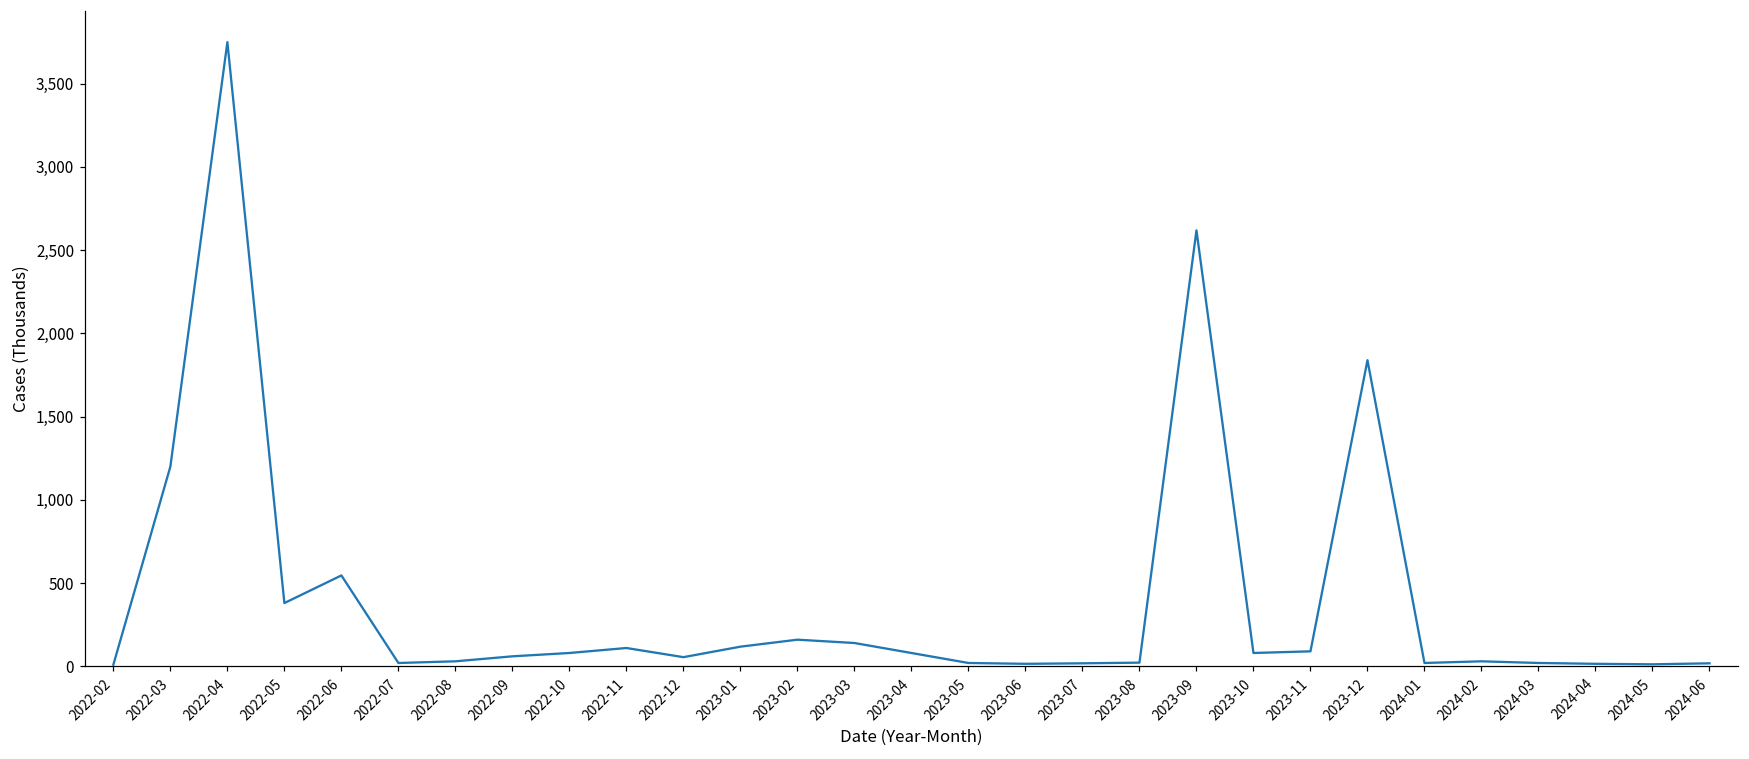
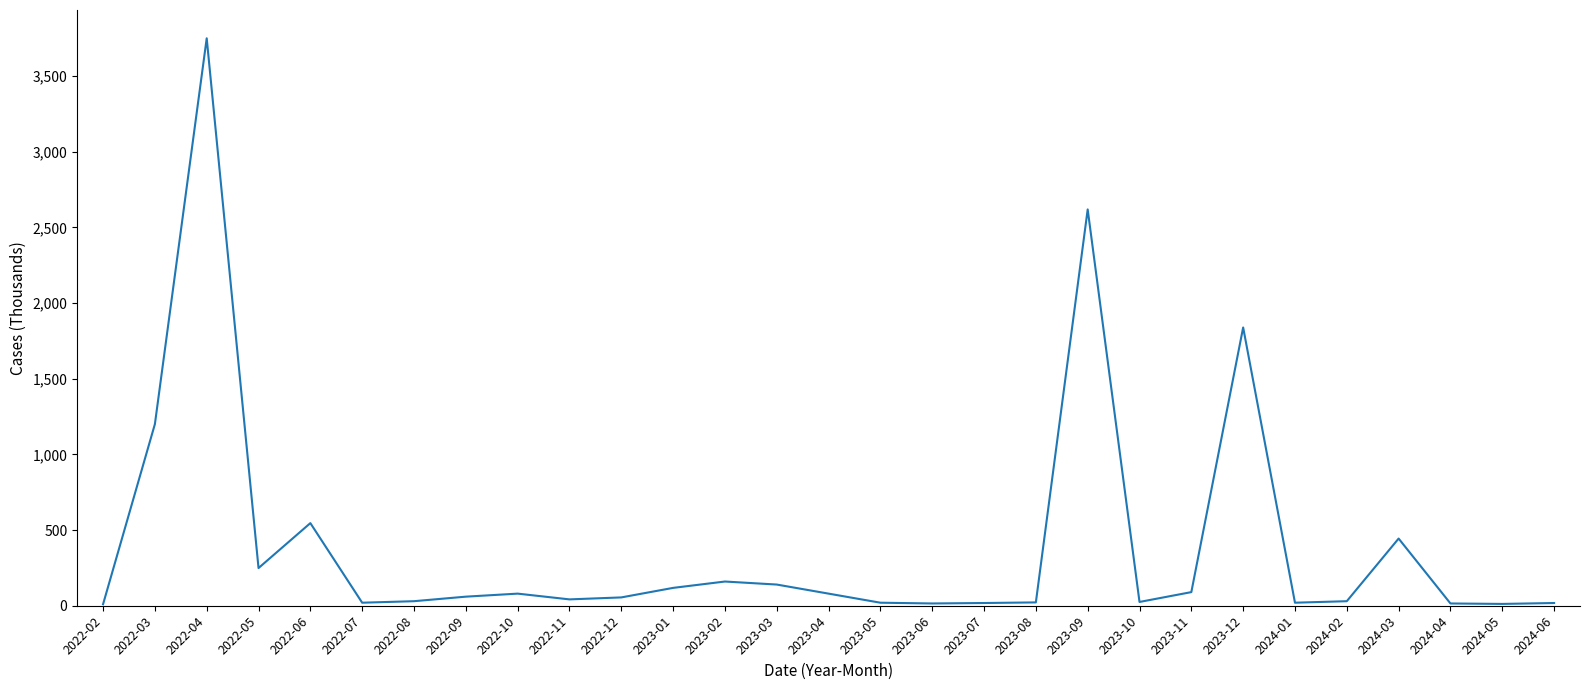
  {
    "2022-02": "10",
    "2022-03": "1,200",
    "2022-04": "3,750",
-   "2022-05": "380",
+   "2022-05": "250",
    "2022-06": "550",
    "2022-07": "20",
    "2022-08": "30",
    "2022-09": "60",
    "2022-10": "80",
-   "2022-11": "110",
+   "2022-11": "40",
    "2022-12": "60",
    "2023-01": "120",
    "2023-02": "160",
    "2023-03": "140",
    "2023-04": "80",
    "2023-05": "20",
    "2023-06": "20",
    "2023-07": "20",
    "2023-08": "20",
    "2023-09": "2,620",
-   "2023-10": "80",
+   "2023-10": "30",
    "2023-11": "90",
    "2023-12": "1,840",
    "2024-01": "20",
    "2024-02": "30",
-   "2024-03": "20",
+   "2024-03": "440",
    "2024-04": "20",
    "2024-05": "10",
    "2024-06": "20"
  }
